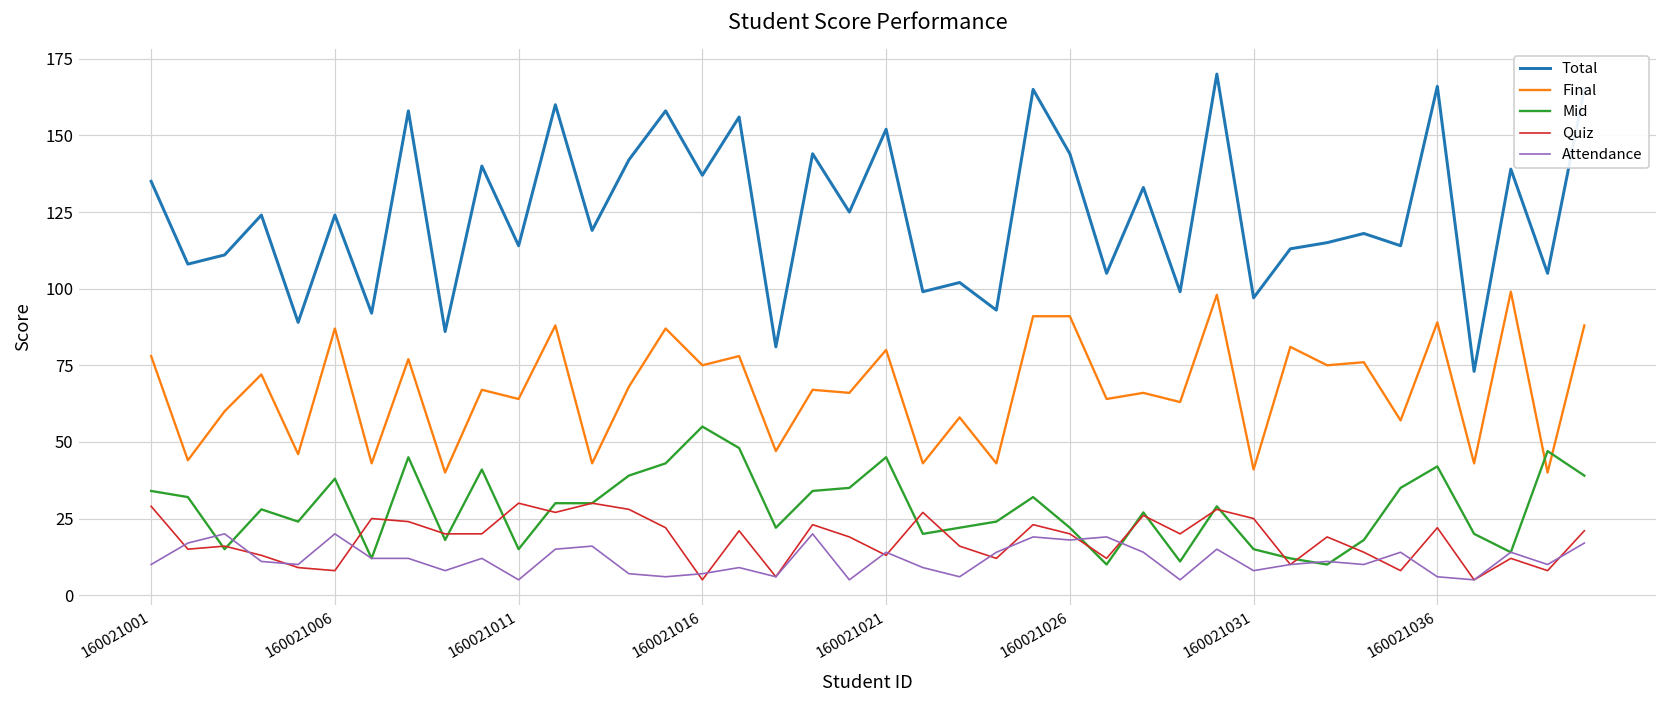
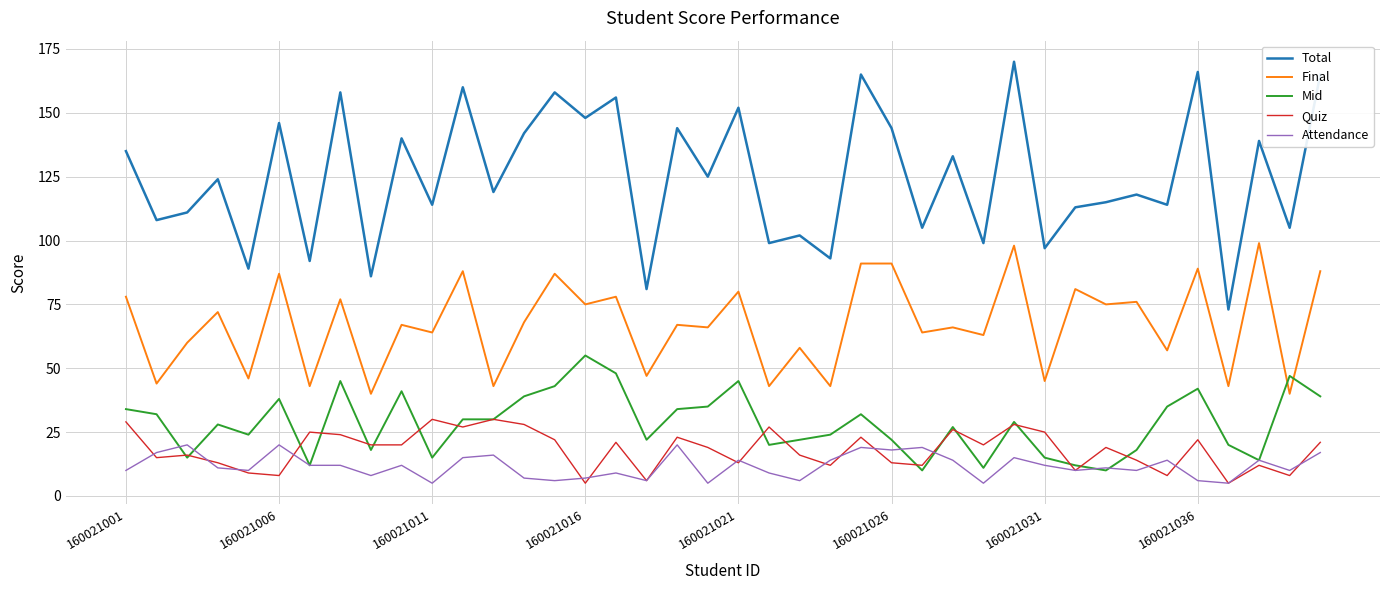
  {
    "Total": {
      "160021001": 135,
-     "160021006": 124,
+     "160021006": 146,
      "160021011": 114,
-     "160021016": 137,
+     "160021016": 148,
      "160021021": 152,
      "160021026": 144,
      "160021031": 97,
      "160021036": 166
    },
    "Final": {
      "160021001": 78,
      "160021006": 87,
      "160021011": 64,
      "160021016": 75,
      "160021021": 80,
      "160021026": 91,
-     "160021031": 41,
+     "160021031": 45,
      "160021036": 89
    },
    "Mid": {
      "160021001": 34,
      "160021006": 38,
      "160021011": 15,
      "160021016": 55,
      "160021021": 45,
      "160021026": 22,
      "160021031": 15,
      "160021036": 42
    },
    "Quiz": {
      "160021001": 29,
      "160021006": 8,
      "160021011": 30,
      "160021016": 5,
      "160021021": 13,
-     "160021026": 20,
+     "160021026": 13,
      "160021031": 25,
      "160021036": 22
    },
    "Attendance": {
      "160021001": 10,
      "160021006": 20,
      "160021011": 5,
      "160021016": 7,
      "160021021": 14,
      "160021026": 18,
-     "160021031": 8,
+     "160021031": 12,
      "160021036": 6
    }
  }
